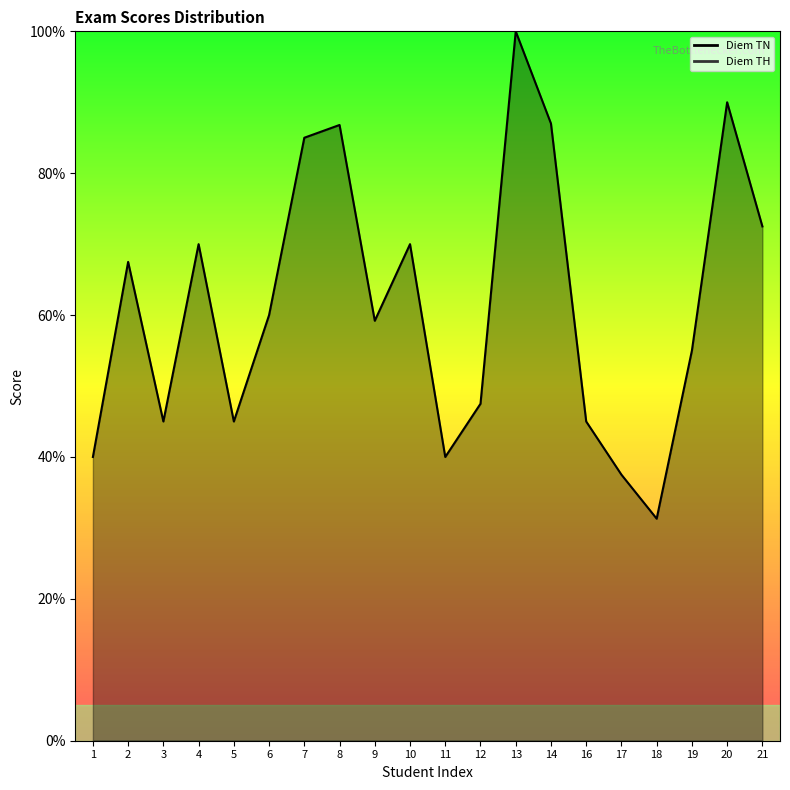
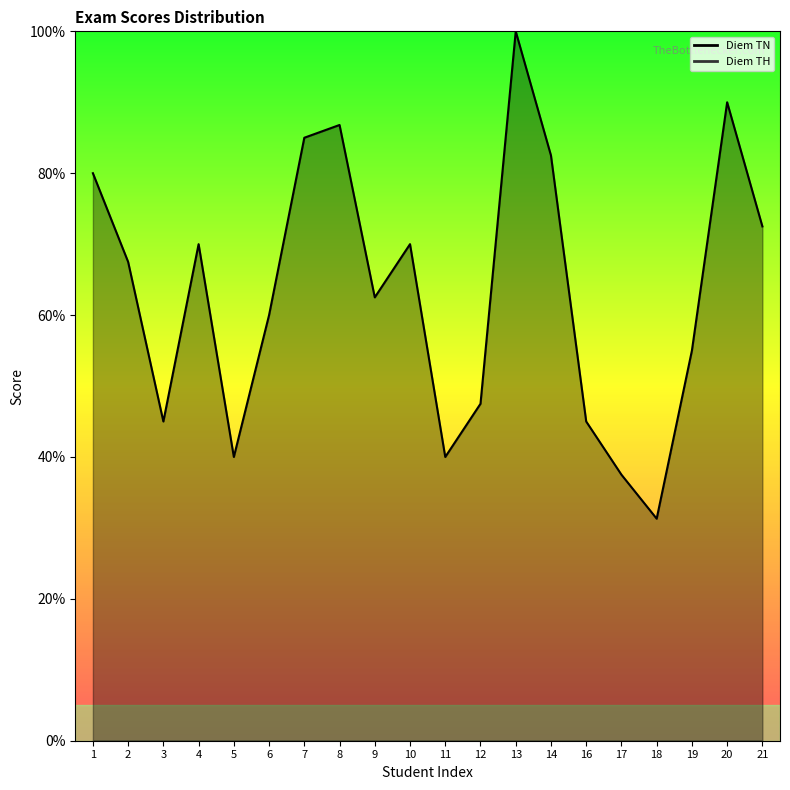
  {
    "Diem TN": {
-     "1": "40%",
+     "1": "80%",
      "2": "68%",
      "3": "45%",
      "4": "70%",
-     "5": "45%",
+     "5": "40%",
      "6": "60%",
      "7": "85%",
      "8": "87%",
-     "9": "59%",
+     "9": "63%",
      "10": "70%",
      "11": "40%",
      "12": "48%",
      "13": "100%",
-     "14": "87%",
+     "14": "83%",
      "16": "45%",
      "17": "38%",
      "18": "31%",
      "19": "55%",
      "20": "90%",
      "21": "73%"
    }
  }
